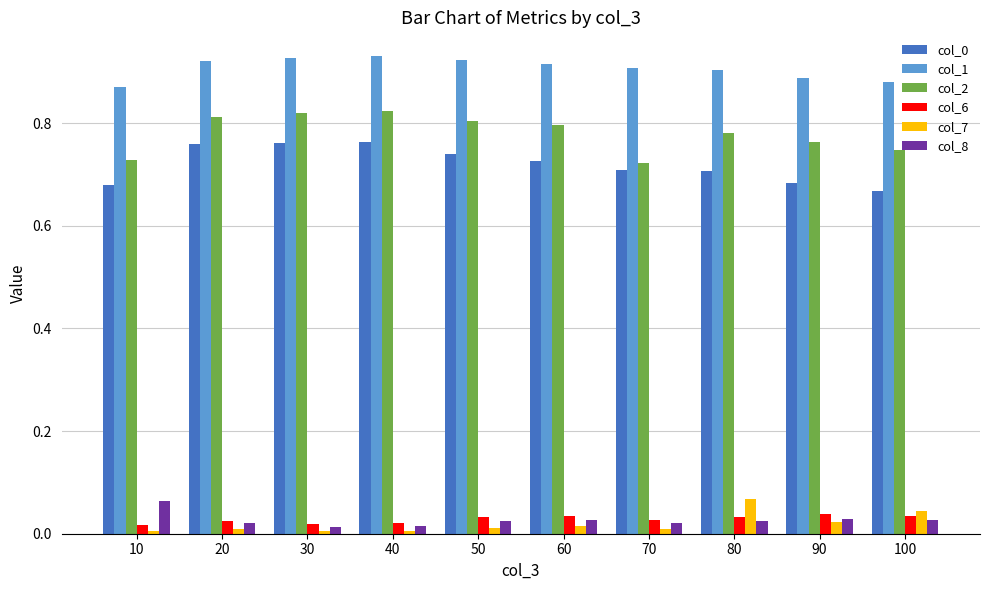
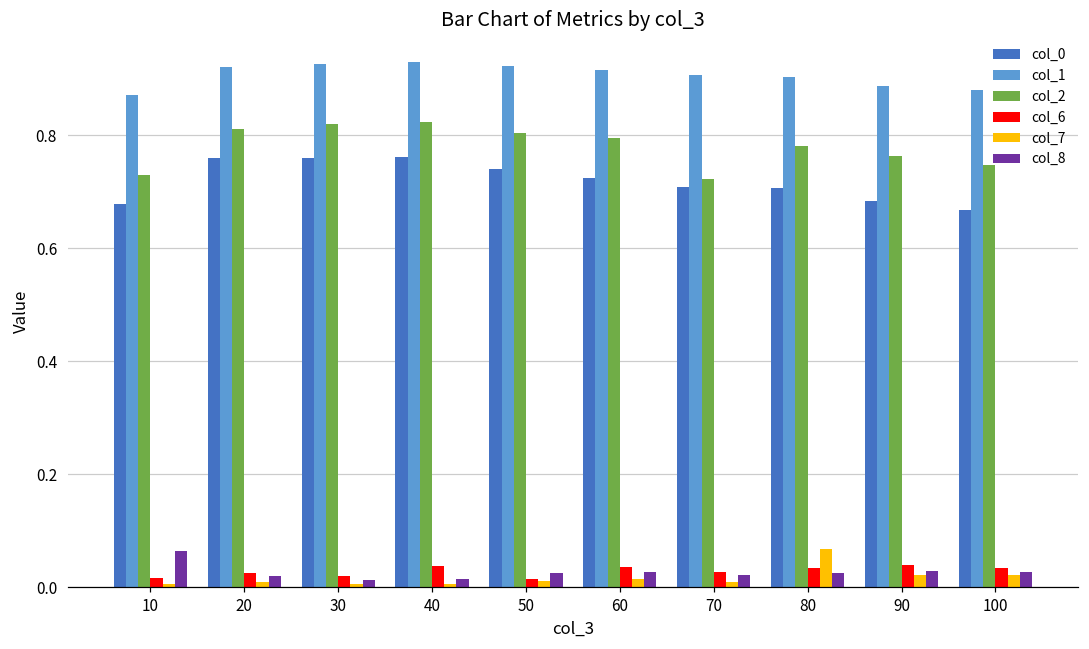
  {
    "col_2": {
      "10": 0.73,
      "20": 0.81,
      "30": 0.82,
      "40": 0.82,
      "50": 0.80,
      "60": 0.80,
      "70": 0.72,
      "80": 0.78,
      "90": 0.76,
      "100": 0.75
    },
    "col_6": {
      "10": 0.02,
      "20": 0.03,
      "30": 0.02,
-     "40": 0.02,
-     "50": 0.03,
+     "40": 0.04,
+     "50": 0.01,
      "60": 0.03,
      "70": 0.03,
      "80": 0.03,
      "90": 0.04,
      "100": 0.03
    },
    "col_7": {
      "10": 0.01,
      "20": 0.01,
      "30": 0.01,
      "40": 0.01,
      "50": 0.01,
      "60": 0.01,
      "70": 0.01,
      "80": 0.07,
      "90": 0.02,
-     "100": 0.04
+     "100": 0.02
    },
    "col_8": {
      "10": 0.06,
      "20": 0.02,
      "30": 0.01,
      "40": 0.01,
      "50": 0.02,
      "60": 0.03,
      "70": 0.02,
      "80": 0.03,
      "90": 0.03,
      "100": 0.03
    }
  }
